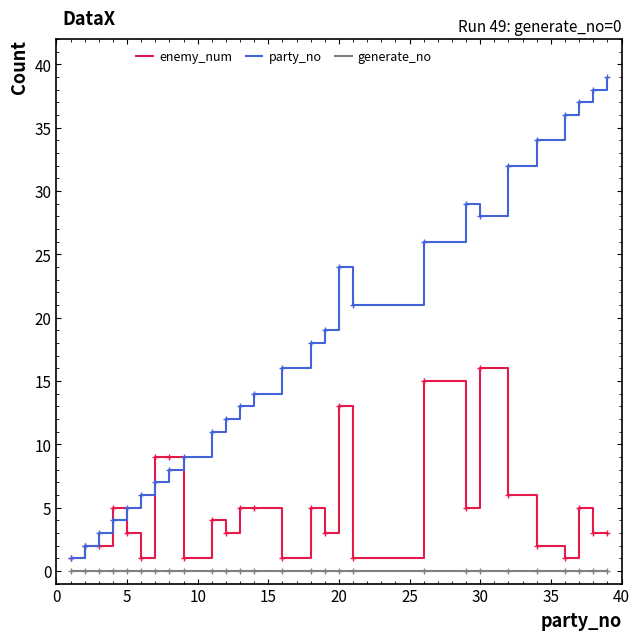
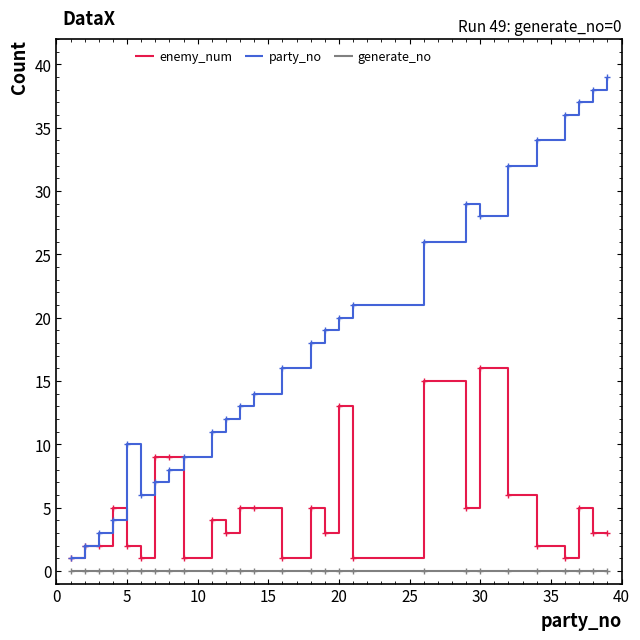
  {
    "enemy_num": {
-     "5": 3,
+     "5": 2,
      "20": 13,
      "30": 16
    },
    "party_no": {
-     "5": 5,
-     "20": 24,
+     "5": 10,
+     "20": 20,
      "30": 28
    },
    "generate_no": {
      "5": 0,
      "20": 0,
      "30": 0
    }
  }
